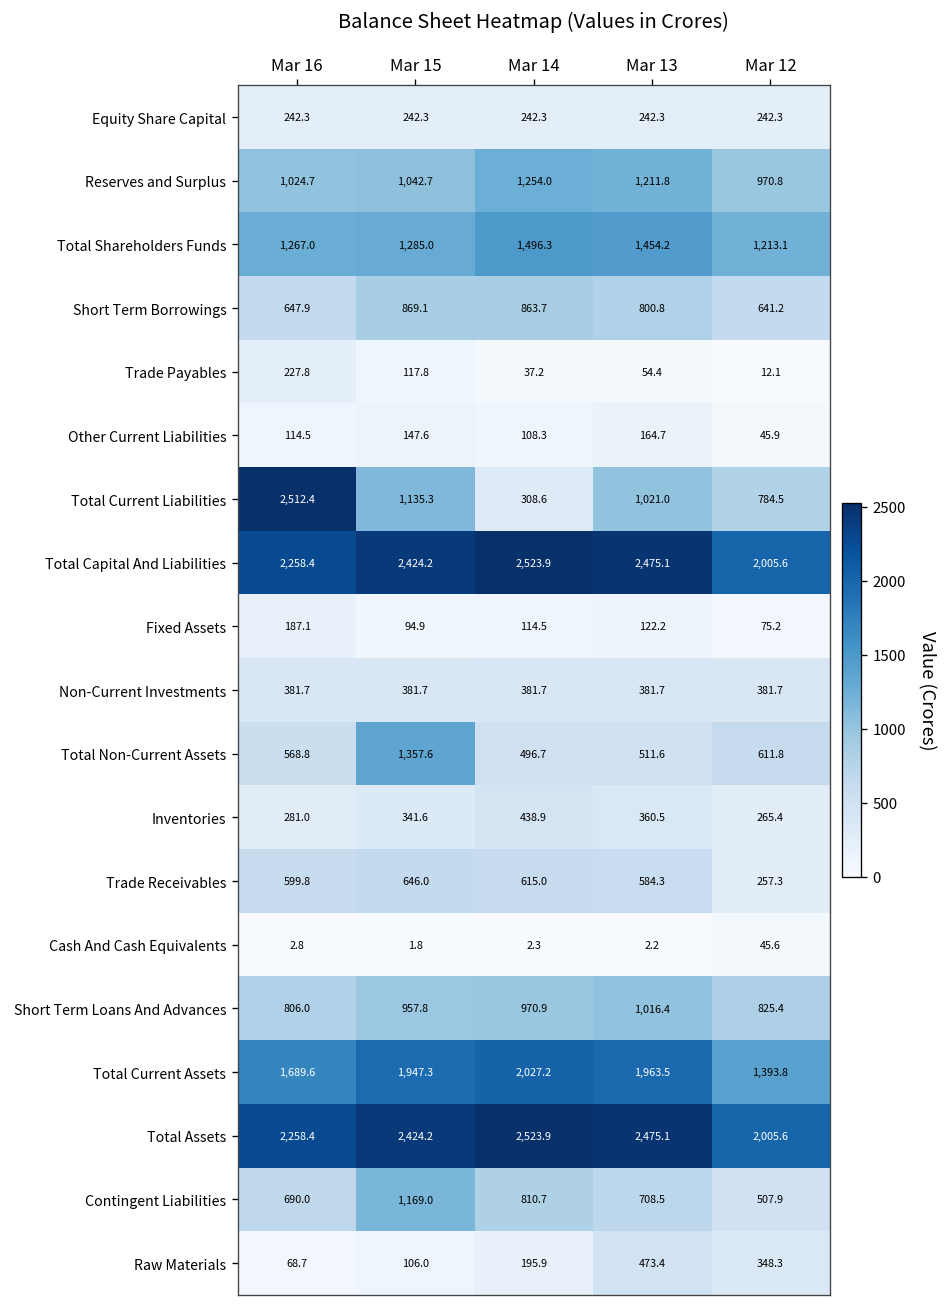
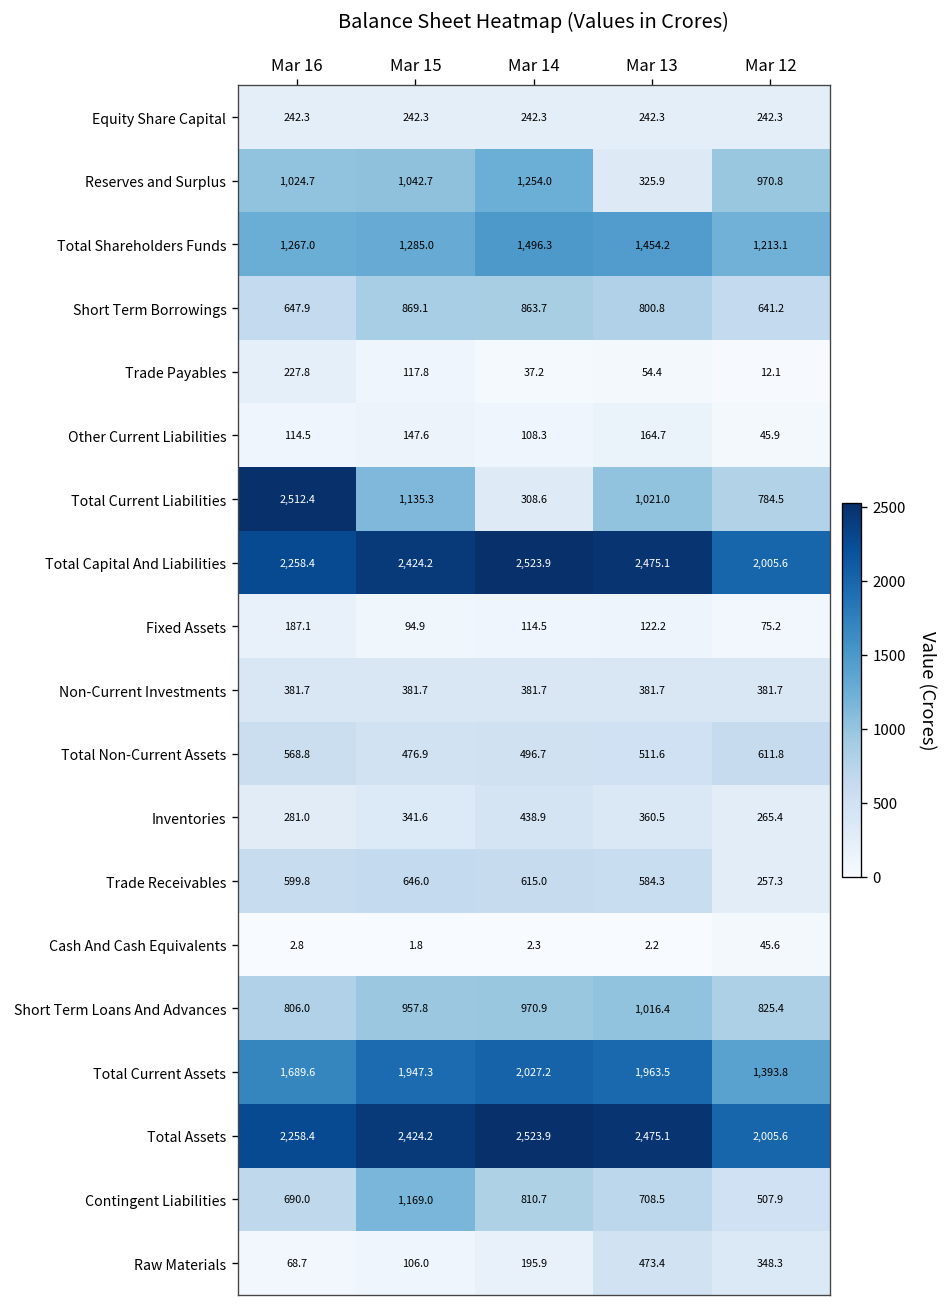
  {
    "Equity Share Capital": {
      "Mar 16": "242.3",
      "Mar 15": "242.3",
      "Mar 14": "242.3",
      "Mar 13": "242.3",
      "Mar 12": "242.3"
    },
    "Reserves and Surplus": {
      "Mar 16": "1,024.7",
      "Mar 15": "1,042.7",
      "Mar 14": "1,254.0",
-     "Mar 13": "1,211.8",
+     "Mar 13": "325.9",
      "Mar 12": "970.8"
    },
    "Total Shareholders Funds": {
      "Mar 16": "1,267.0",
      "Mar 15": "1,285.0",
      "Mar 14": "1,496.3",
      "Mar 13": "1,454.2",
      "Mar 12": "1,213.1"
    },
    "Short Term Borrowings": {
      "Mar 16": "647.9",
      "Mar 15": "869.1",
      "Mar 14": "863.7",
      "Mar 13": "800.8",
      "Mar 12": "641.2"
    },
    "Trade Payables": {
      "Mar 16": "227.8",
      "Mar 15": "117.8",
      "Mar 14": "37.2",
      "Mar 13": "54.4",
      "Mar 12": "12.1"
    },
    "Other Current Liabilities": {
      "Mar 16": "114.5",
      "Mar 15": "147.6",
      "Mar 14": "108.3",
      "Mar 13": "164.7",
      "Mar 12": "45.9"
    },
    "Total Current Liabilities": {
      "Mar 16": "2,512.4",
      "Mar 15": "1,135.3",
      "Mar 14": "308.6",
      "Mar 13": "1,021.0",
      "Mar 12": "784.5"
    },
    "Total Capital And Liabilities": {
      "Mar 16": "2,258.4",
      "Mar 15": "2,424.2",
      "Mar 14": "2,523.9",
      "Mar 13": "2,475.1",
      "Mar 12": "2,005.6"
    },
    "Fixed Assets": {
      "Mar 16": "187.1",
      "Mar 15": "94.9",
      "Mar 14": "114.5",
      "Mar 13": "122.2",
      "Mar 12": "75.2"
    },
    "Non-Current Investments": {
      "Mar 16": "381.7",
      "Mar 15": "381.7",
      "Mar 14": "381.7",
      "Mar 13": "381.7",
      "Mar 12": "381.7"
    },
    "Total Non-Current Assets": {
      "Mar 16": "568.8",
-     "Mar 15": "1,357.6",
+     "Mar 15": "476.9",
      "Mar 14": "496.7",
      "Mar 13": "511.6",
      "Mar 12": "611.8"
    },
    "Inventories": {
      "Mar 16": "281.0",
      "Mar 15": "341.6",
      "Mar 14": "438.9",
      "Mar 13": "360.5",
      "Mar 12": "265.4"
    },
    "Trade Receivables": {
      "Mar 16": "599.8",
      "Mar 15": "646.0",
      "Mar 14": "615.0",
      "Mar 13": "584.3",
      "Mar 12": "257.3"
    },
    "Cash And Cash Equivalents": {
      "Mar 16": "2.8",
      "Mar 15": "1.8",
      "Mar 14": "2.3",
      "Mar 13": "2.2",
      "Mar 12": "45.6"
    },
    "Short Term Loans And Advances": {
      "Mar 16": "806.0",
      "Mar 15": "957.8",
      "Mar 14": "970.9",
      "Mar 13": "1,016.4",
      "Mar 12": "825.4"
    },
    "Total Current Assets": {
      "Mar 16": "1,689.6",
      "Mar 15": "1,947.3",
      "Mar 14": "2,027.2",
      "Mar 13": "1,963.5",
      "Mar 12": "1,393.8"
    },
    "Total Assets": {
      "Mar 16": "2,258.4",
      "Mar 15": "2,424.2",
      "Mar 14": "2,523.9",
      "Mar 13": "2,475.1",
      "Mar 12": "2,005.6"
    },
    "Contingent Liabilities": {
      "Mar 16": "690.0",
      "Mar 15": "1,169.0",
      "Mar 14": "810.7",
      "Mar 13": "708.5",
      "Mar 12": "507.9"
    },
    "Raw Materials": {
      "Mar 16": "68.7",
      "Mar 15": "106.0",
      "Mar 14": "195.9",
      "Mar 13": "473.4",
      "Mar 12": "348.3"
    }
  }
